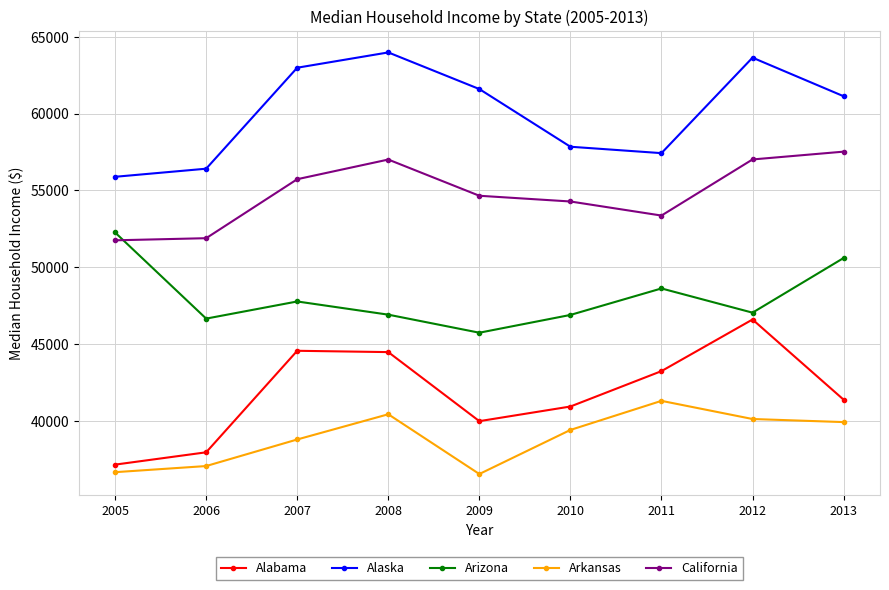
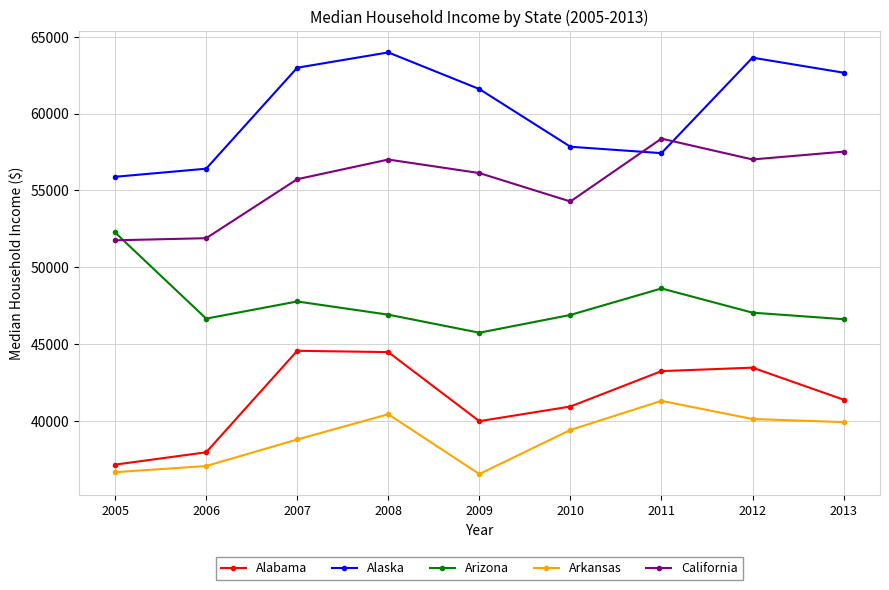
  {
    "Alabama": {
      "2005": 37200,
      "2006": 38000,
      "2007": 44600,
      "2008": 44500,
      "2009": 40000,
      "2010": 40900,
      "2011": 43200,
-     "2012": 46600,
+     "2012": 43500,
      "2013": 41400
    },
    "Alaska": {
      "2005": 55900,
      "2006": 56400,
      "2007": 63000,
      "2008": 64000,
      "2009": 61600,
      "2010": 57800,
      "2011": 57400,
      "2012": 63600,
-     "2013": 61100
+     "2013": 62700
    },
    "Arizona": {
      "2005": 52300,
      "2006": 46700,
      "2007": 47800,
      "2008": 46900,
      "2009": 45700,
      "2010": 46900,
      "2011": 48600,
      "2012": 47000,
-     "2013": 50600
+     "2013": 46600
    },
    "Arkansas": {
      "2005": 36700,
      "2006": 37100,
      "2007": 38800,
      "2008": 40400,
      "2009": 36500,
      "2010": 39400,
      "2011": 41300,
      "2012": 40100,
      "2013": 39900
    },
    "California": {
      "2005": 51800,
      "2006": 51900,
      "2007": 55700,
      "2008": 57000,
-     "2009": 54700,
+     "2009": 56100,
      "2010": 54300,
-     "2011": 53400,
+     "2011": 58400,
      "2012": 57000,
      "2013": 57500
    }
  }
